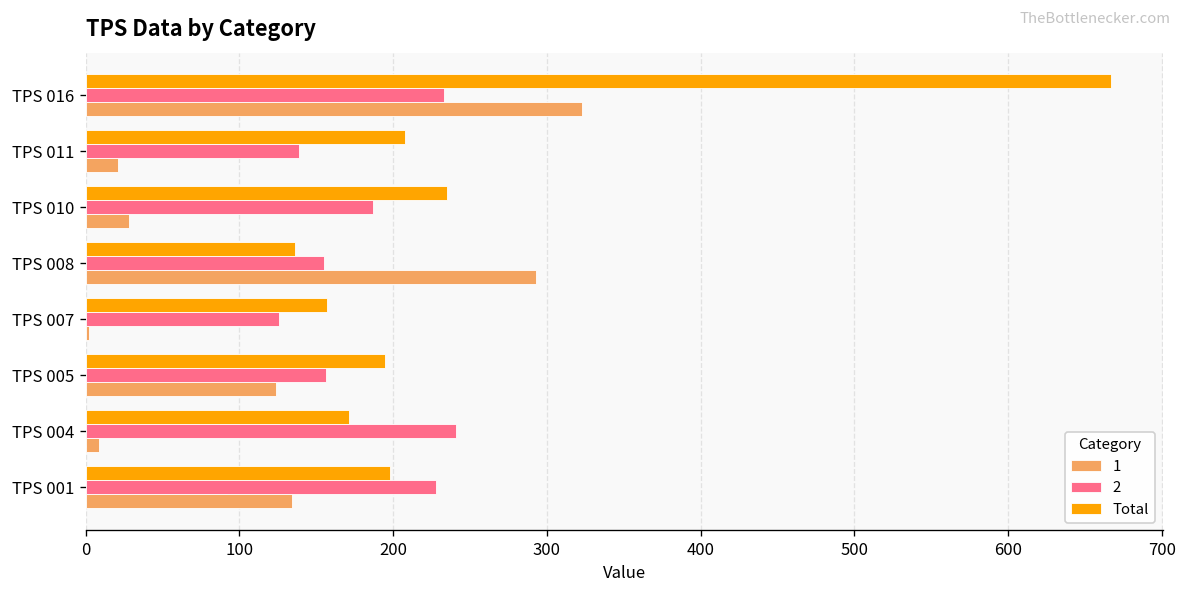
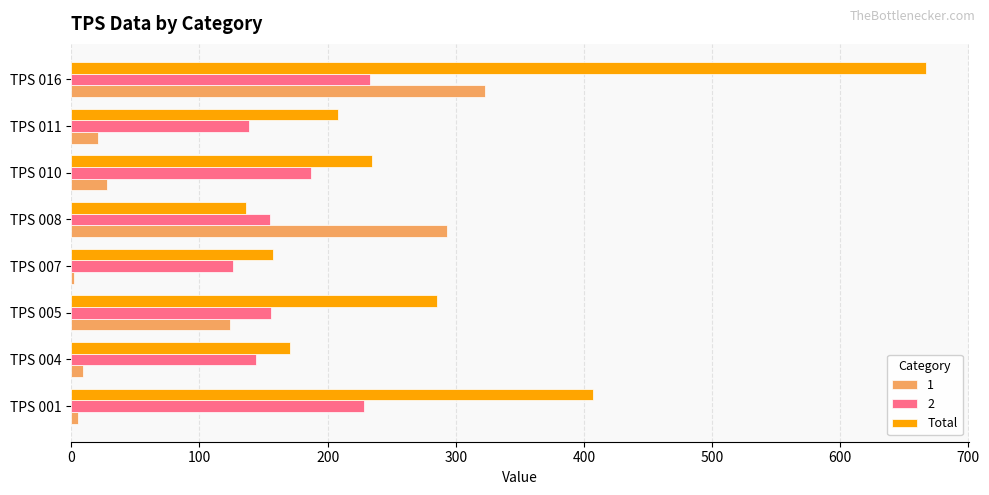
  {
    "1": {
      "TPS 016": 323,
      "TPS 011": 21,
      "TPS 010": 28,
      "TPS 008": 293,
      "TPS 007": 2,
      "TPS 005": 124,
      "TPS 004": 9,
-     "TPS 001": 134
+     "TPS 001": 5
    },
    "2": {
      "TPS 016": 233,
      "TPS 011": 139,
      "TPS 010": 187,
      "TPS 008": 155,
      "TPS 007": 126,
      "TPS 005": 156,
-     "TPS 004": 241,
+     "TPS 004": 144,
      "TPS 001": 228
    },
    "Total": {
      "TPS 016": 667,
      "TPS 011": 208,
      "TPS 010": 235,
      "TPS 008": 136,
      "TPS 007": 157,
-     "TPS 005": 195,
+     "TPS 005": 285,
      "TPS 004": 171,
-     "TPS 001": 198
+     "TPS 001": 407
    }
  }
